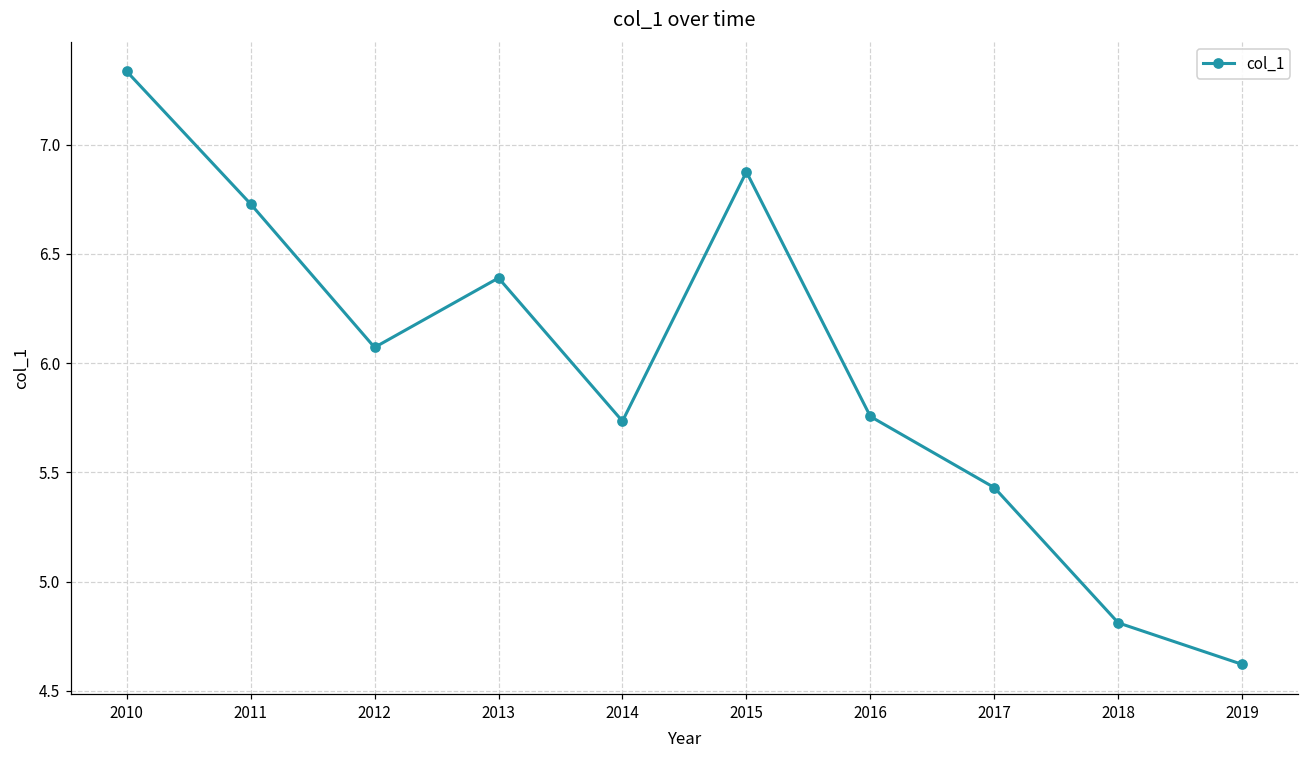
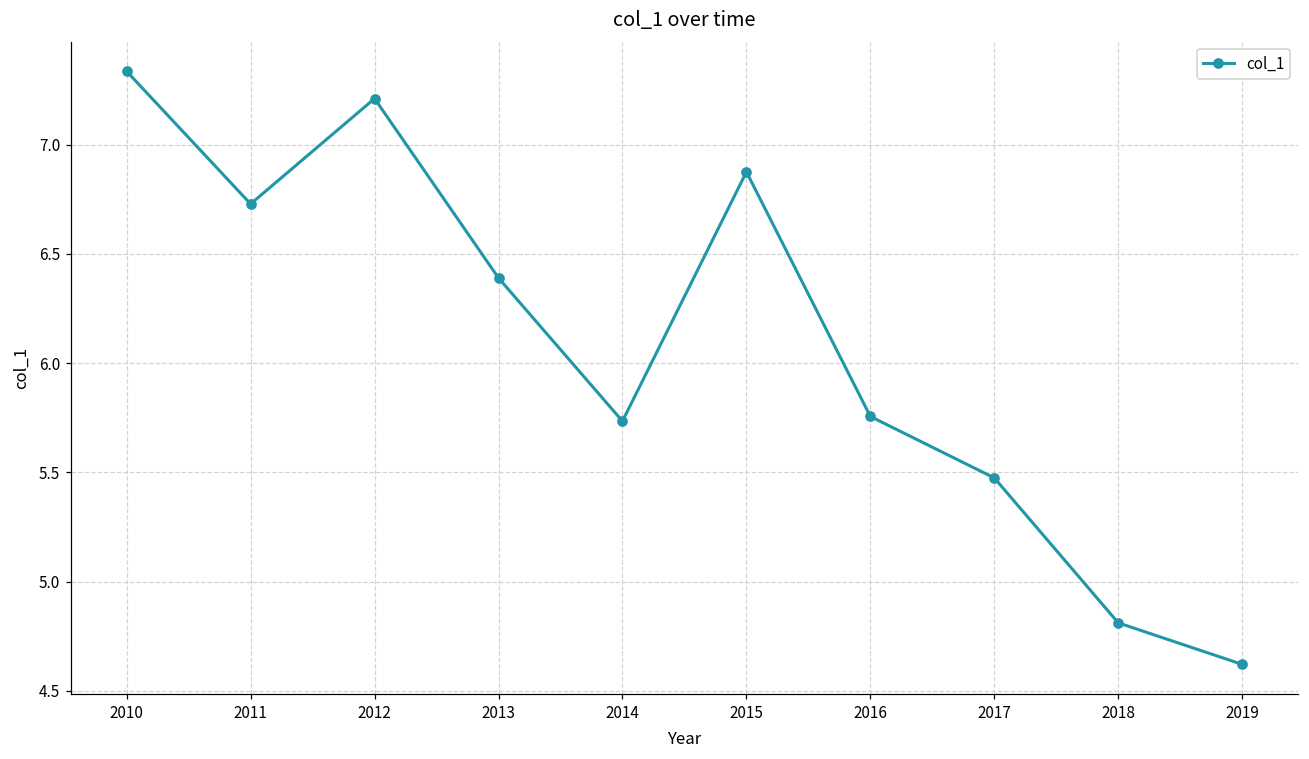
  {
    "2010": 7.34,
    "2011": 6.73,
-   "2012": 6.07,
+   "2012": 7.21,
    "2013": 6.39,
    "2014": 5.73,
    "2015": 6.88,
    "2016": 5.76,
-   "2017": 5.43,
+   "2017": 5.47,
    "2018": 4.81,
    "2019": 4.62
  }
